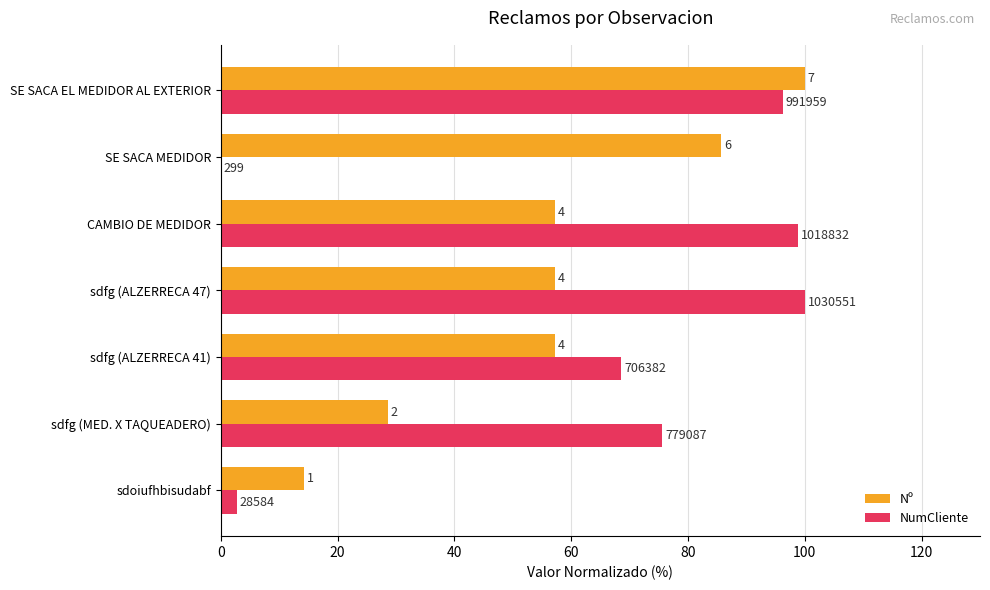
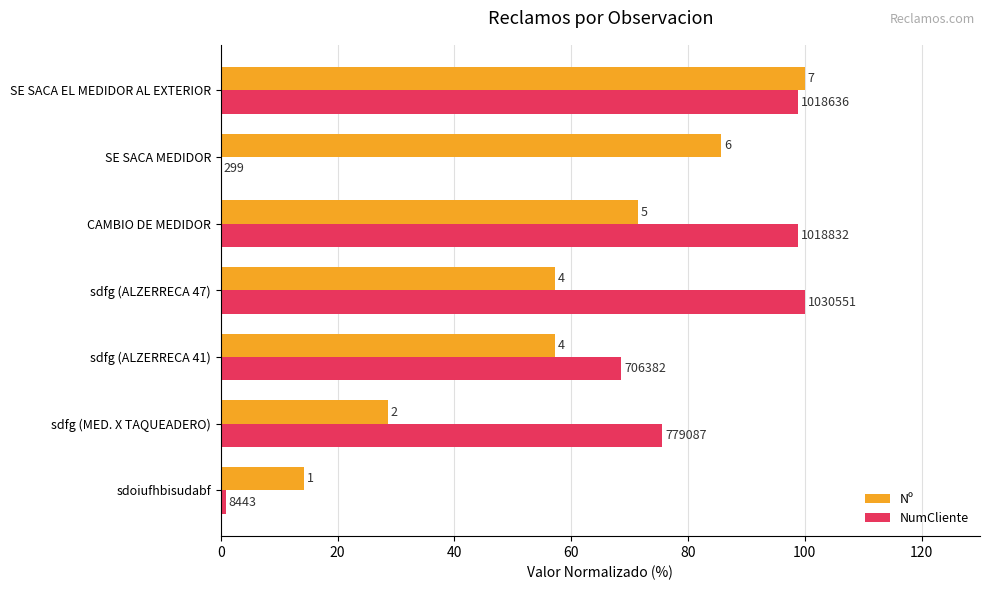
  {
    "Nº": {
-     "CAMBIO DE MEDIDOR": 4
+     "CAMBIO DE MEDIDOR": 5
    },
    "NumCliente": {
-     "SE SACA EL MEDIDOR AL EXTERIOR": 991959,
-     "sdoiufhbisudabf": 28584
+     "SE SACA EL MEDIDOR AL EXTERIOR": 1018636,
+     "sdoiufhbisudabf": 8443
    }
  }
